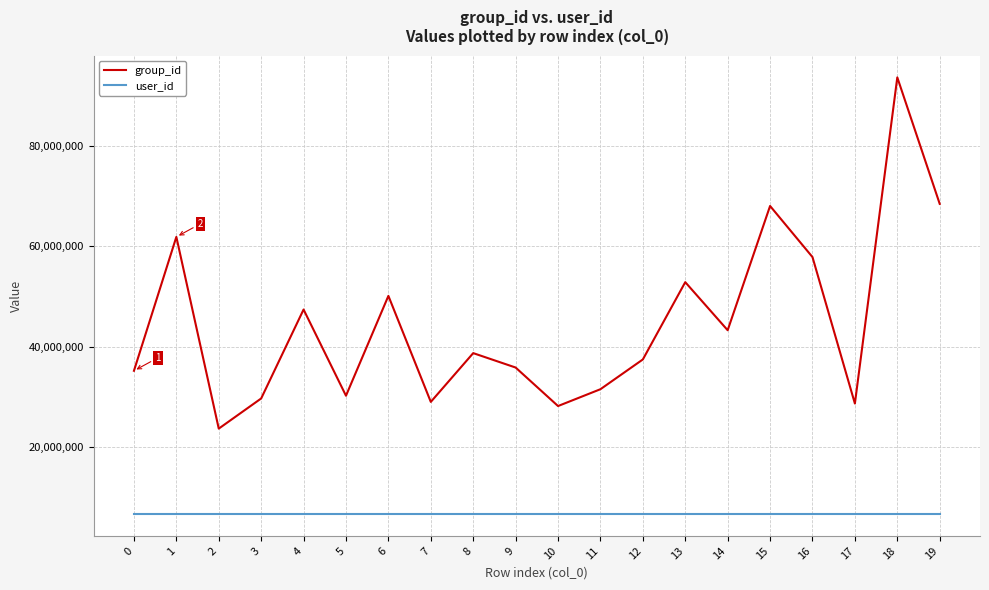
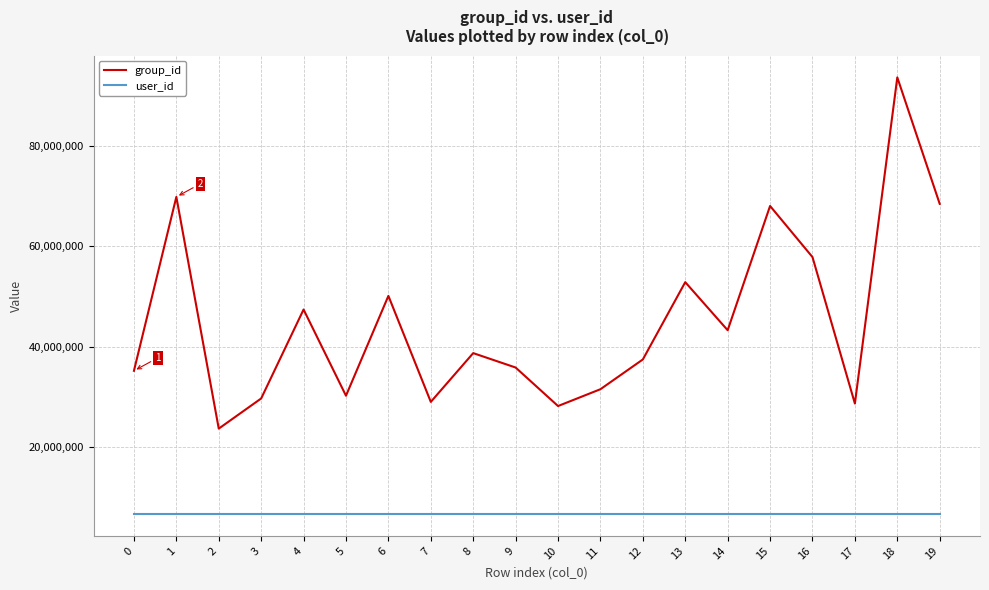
  {
    "group_id": {
      "0": "35,000,000",
-     "1": "62,000,000",
+     "1": "70,000,000",
      "2": "24,000,000",
      "3": "30,000,000",
      "4": "47,000,000",
      "5": "30,000,000",
      "6": "50,000,000",
      "7": "29,000,000",
      "8": "39,000,000",
      "9": "36,000,000",
      "10": "28,000,000",
      "11": "31,000,000",
      "12": "37,000,000",
      "13": "53,000,000",
      "14": "43,000,000",
      "15": "68,000,000",
      "16": "58,000,000",
      "17": "29,000,000",
      "18": "94,000,000",
      "19": "68,000,000"
    },
    "user_id": {
      "0": "7,000,000",
      "1": "7,000,000",
      "2": "7,000,000",
      "3": "7,000,000",
      "4": "7,000,000",
      "5": "7,000,000",
      "6": "7,000,000",
      "7": "7,000,000",
      "8": "7,000,000",
      "9": "7,000,000",
      "10": "7,000,000",
      "11": "7,000,000",
      "12": "7,000,000",
      "13": "7,000,000",
      "14": "7,000,000",
      "15": "7,000,000",
      "16": "7,000,000",
      "17": "7,000,000",
      "18": "7,000,000",
      "19": "7,000,000"
    }
  }
